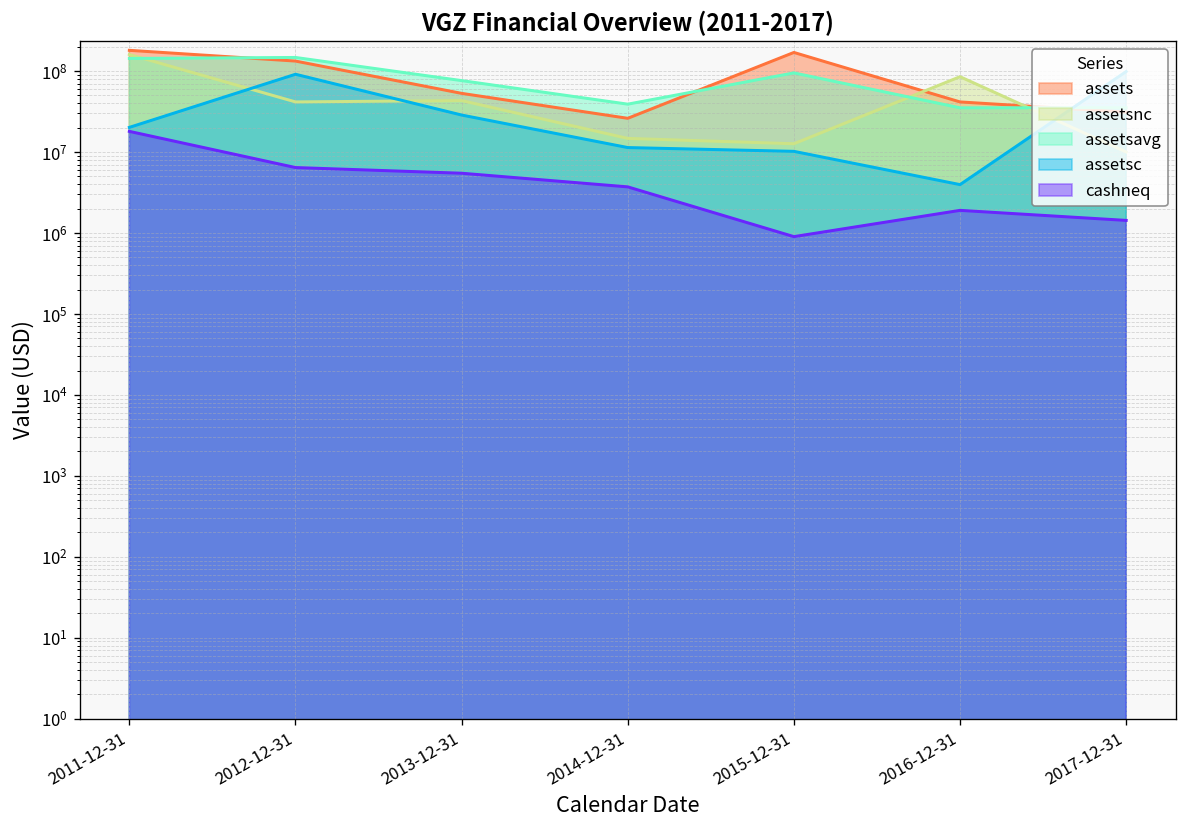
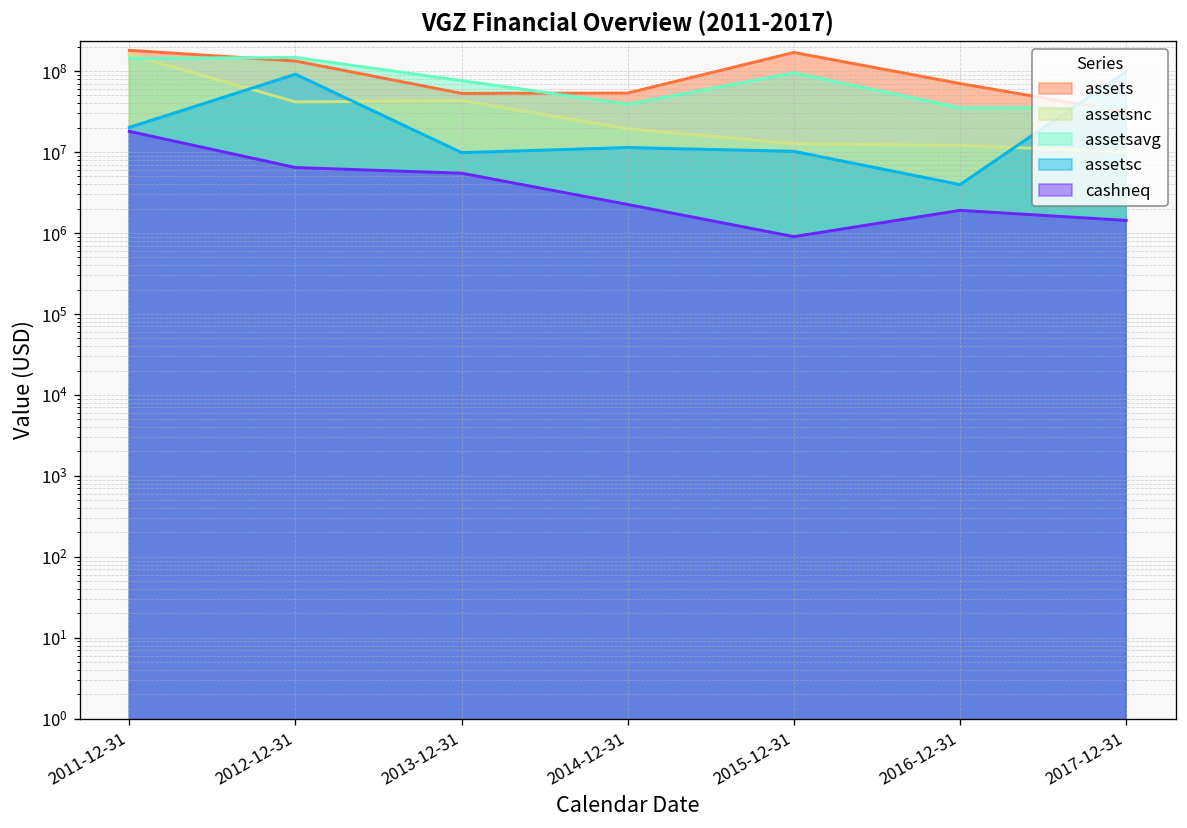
  {
    "assets": {
      "2011-12-31": 180000000,
      "2012-12-31": 130000000,
      "2013-12-31": 50000000,
-     "2014-12-31": 26000000,
+     "2014-12-31": 50000000,
      "2015-12-31": 170000000,
-     "2016-12-31": 40000000
+     "2016-12-31": 70000000
    },
    "assetsnc": {
      "2011-12-31": 160000000,
      "2012-12-31": 40000000,
      "2013-12-31": 40000000,
-     "2014-12-31": 15000000,
+     "2014-12-31": 19000000,
      "2015-12-31": 13000000,
-     "2016-12-31": 90000000
+     "2016-12-31": 12000000
    },
    "assetsavg": {
      "2011-12-31": 140000000,
      "2012-12-31": 150000000,
      "2013-12-31": 80000000,
      "2014-12-31": 40000000,
      "2015-12-31": 100000000,
      "2016-12-31": 40000000
    },
    "assetsc": {
      "2011-12-31": 20000000,
      "2012-12-31": 90000000,
-     "2013-12-31": 29000000,
+     "2013-12-31": 10000000,
      "2014-12-31": 11000000,
      "2015-12-31": 10000000,
      "2016-12-31": 4000000
    },
    "cashneq": {
      "2011-12-31": 18000000,
      "2012-12-31": 6000000,
      "2013-12-31": 5000000,
-     "2014-12-31": 4000000,
+     "2014-12-31": 2200000,
      "2015-12-31": 900000,
      "2016-12-31": 1900000,
      "2017-12-31": 1400000
    }
  }
